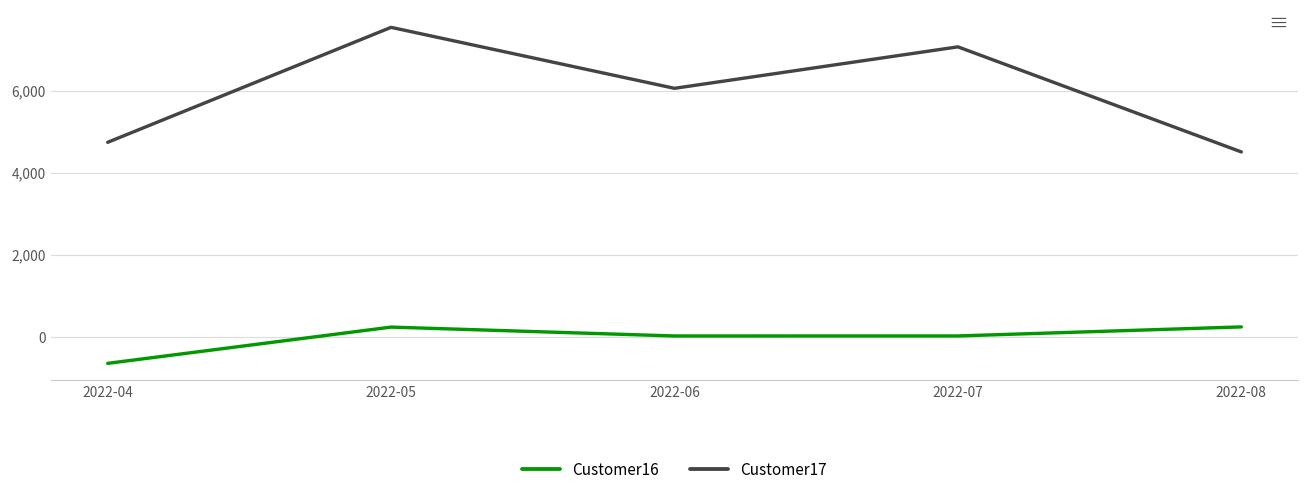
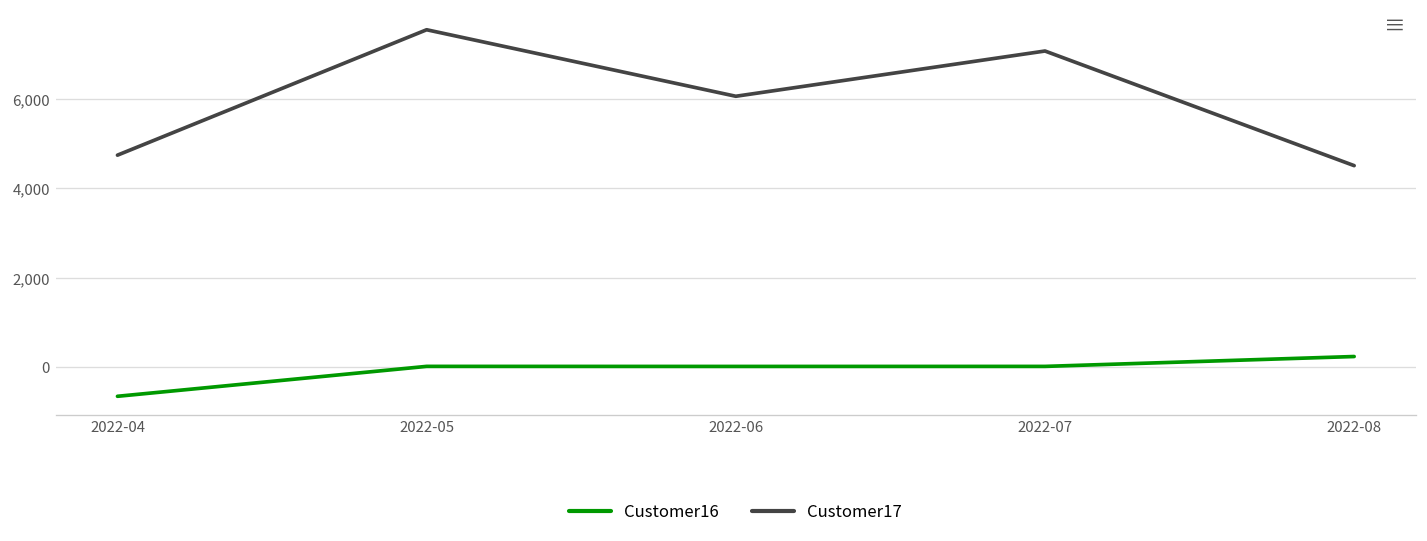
  {
    "Customer16": {
      "2022-04": "-600",
-     "2022-05": "200",
+     "2022-05": "0",
      "2022-06": "0",
      "2022-07": "0",
      "2022-08": "200"
    },
    "Customer17": {
      "2022-04": "4,700",
      "2022-05": "7,500",
      "2022-06": "6,100",
      "2022-07": "7,100",
      "2022-08": "4,500"
    }
  }
